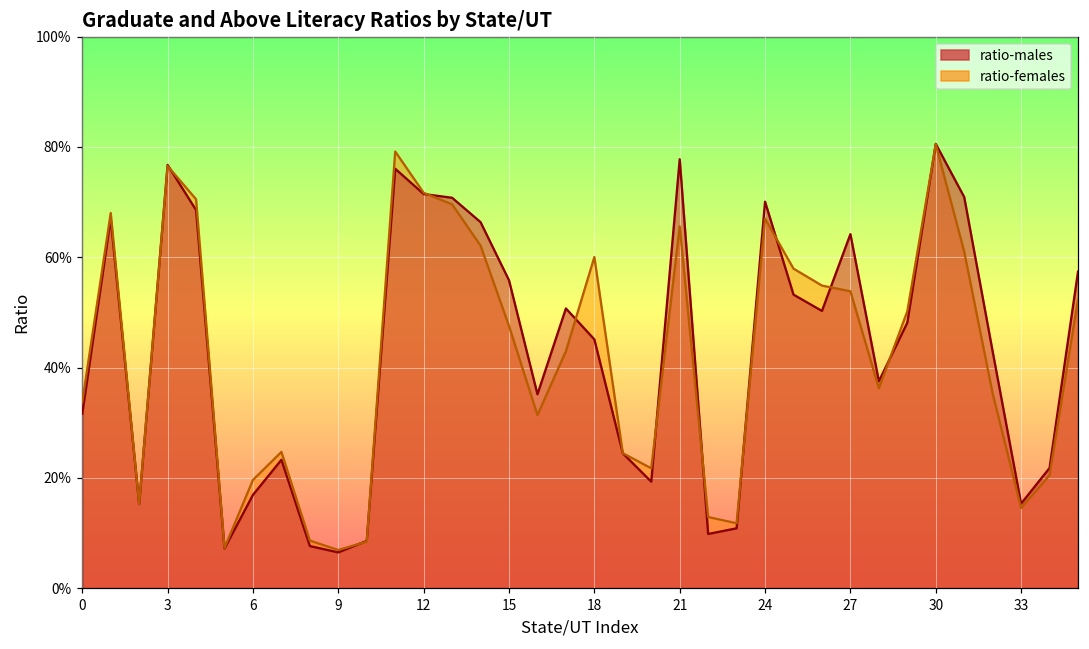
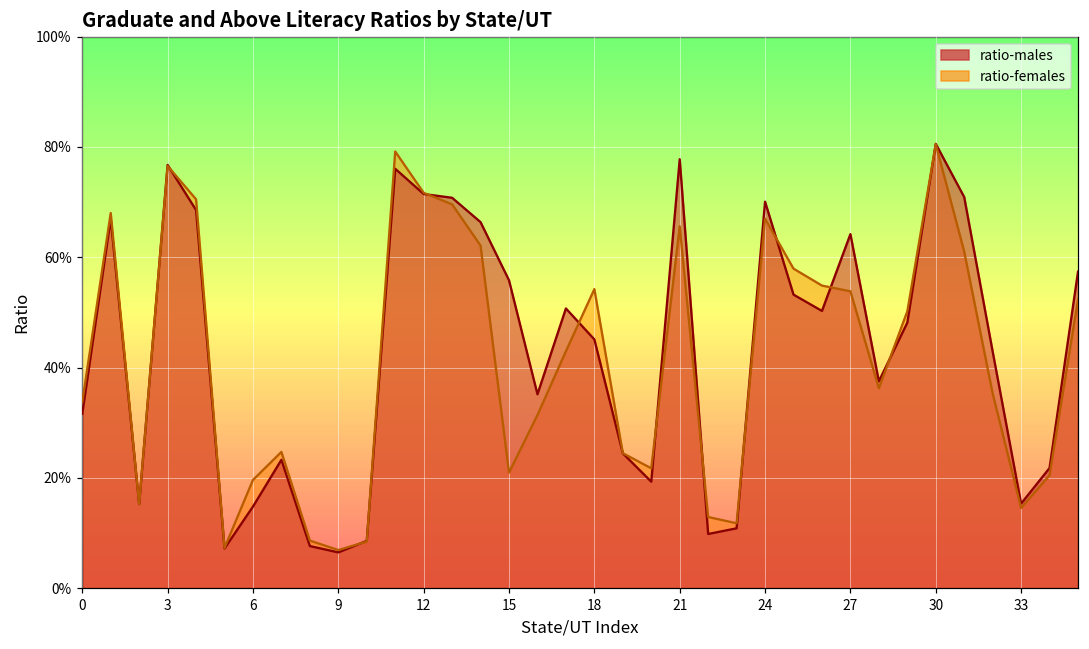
  {
    "ratio-males": {
      "0": "32%",
-     "6": "17%",
+     "6": "15%",
      "15": "56%",
      "18": "45%",
      "21": "78%",
      "24": "70%",
      "27": "64%",
      "33": "15%"
    },
    "ratio-females": {
      "0": "34%",
      "6": "20%",
-     "15": "48%",
-     "18": "60%",
+     "15": "21%",
+     "18": "54%",
      "21": "66%",
      "24": "67%",
      "27": "54%",
      "33": "15%"
    }
  }
